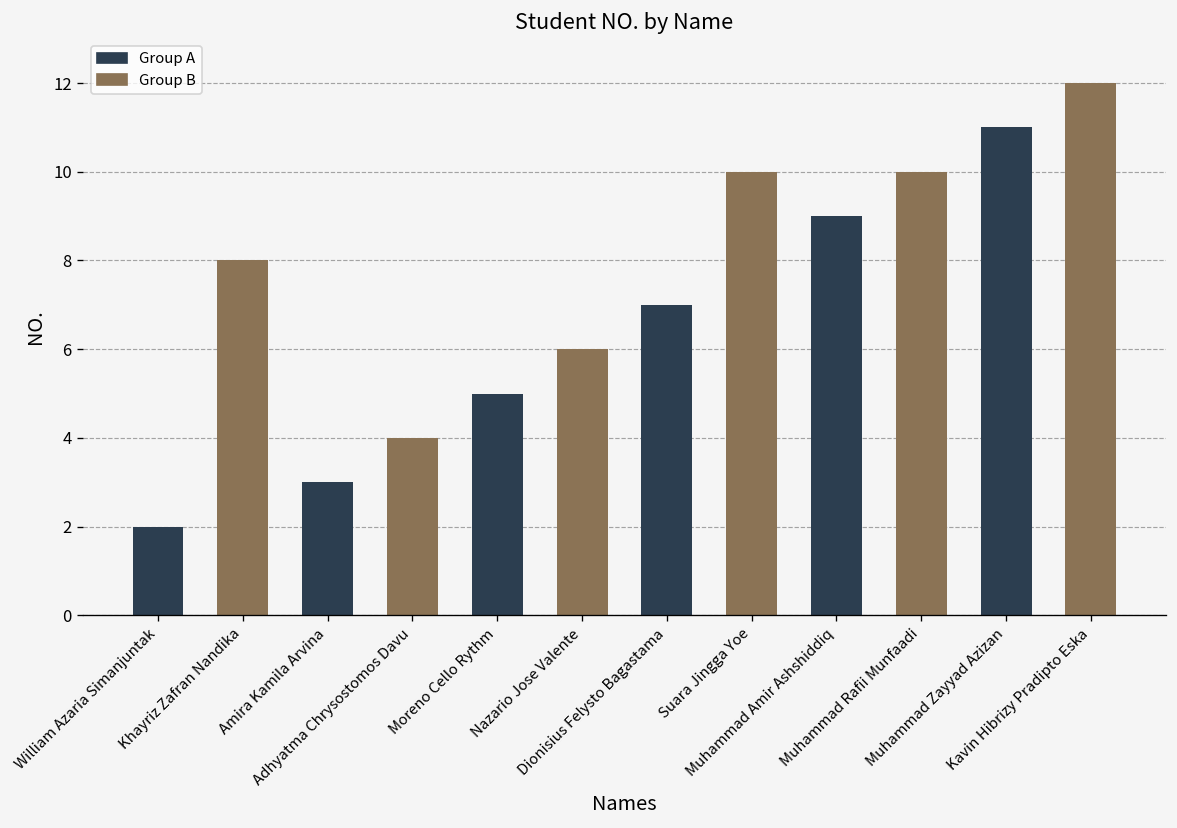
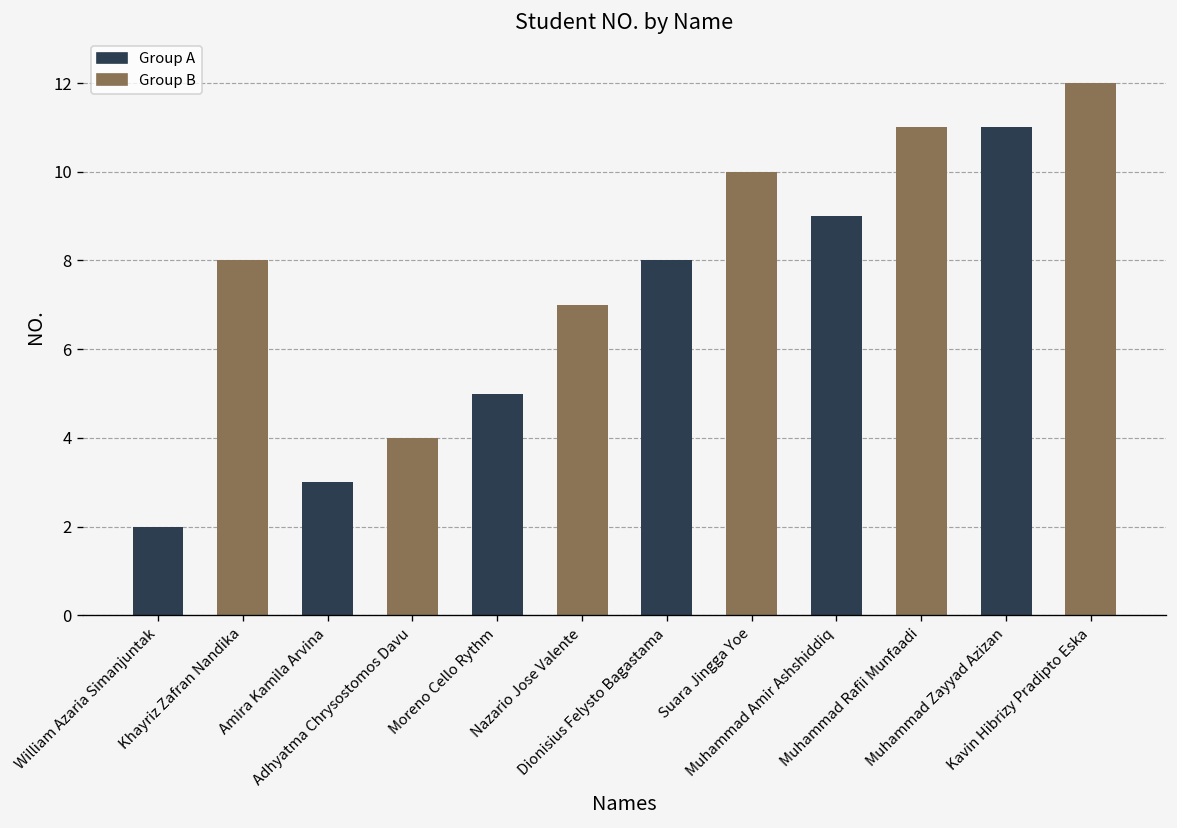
  {
    "William Azaria Simanjuntak": 2,
    "Khayriz Zafran Nandika": 8,
    "Amira Kamila Arvina": 3,
    "Adhyatma Chrysostomos Davu": 4,
    "Moreno Cello Rythm": 5,
-   "Nazario Jose Valente": 6,
-   "Dionisius Felysto Bagastama": 7,
+   "Nazario Jose Valente": 7,
+   "Dionisius Felysto Bagastama": 8,
    "Suara Jingga Yoe": 10,
    "Muhammad Amir Ashshiddiq": 9,
-   "Muhammad Rafii Munfaadi": 10,
+   "Muhammad Rafii Munfaadi": 11,
    "Muhammad Zayyad Azizan": 11,
    "Kavin Hibrizy Pradipto Eska": 12
  }
